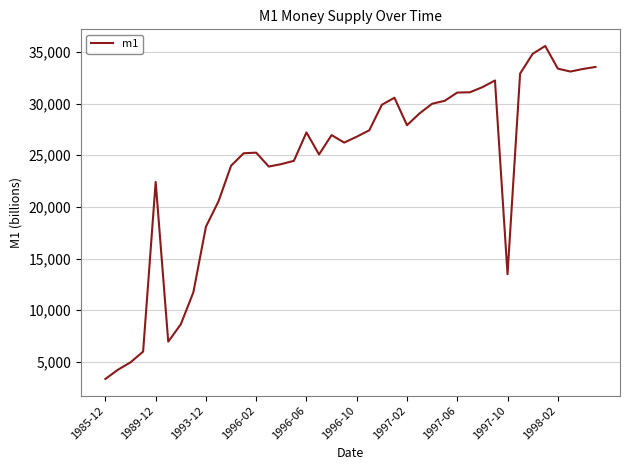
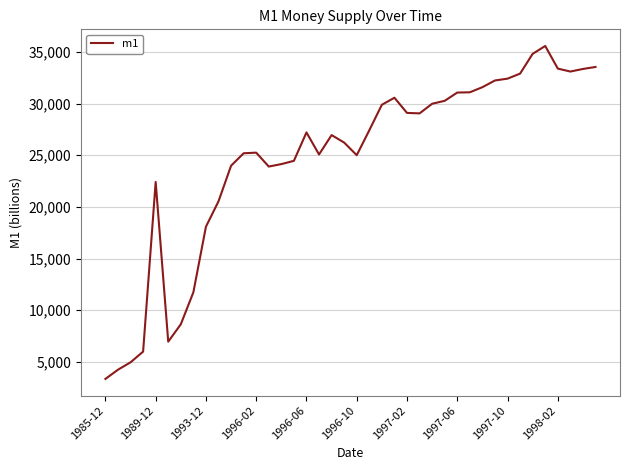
  {
    "1985-12": "3,300",
    "1989-12": "22,400",
    "1993-12": "18,100",
    "1996-02": "25,300",
    "1996-06": "27,200",
-   "1996-10": "26,800",
-   "1997-02": "27,900",
+   "1996-10": "25,000",
+   "1997-02": "29,100",
    "1997-06": "31,100",
-   "1997-10": "13,500",
+   "1997-10": "32,400",
    "1998-02": "33,400"
  }
